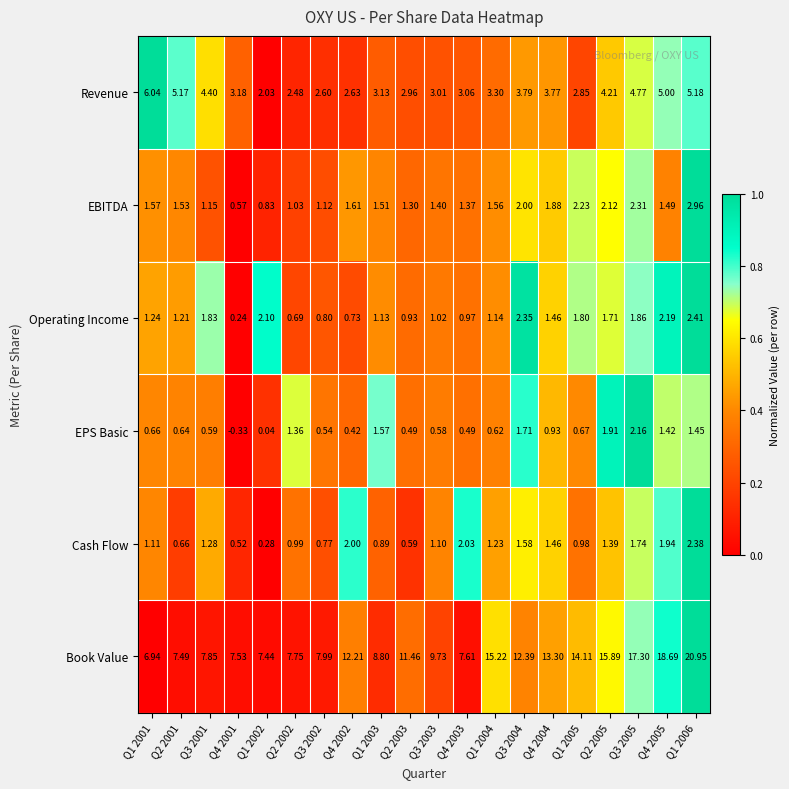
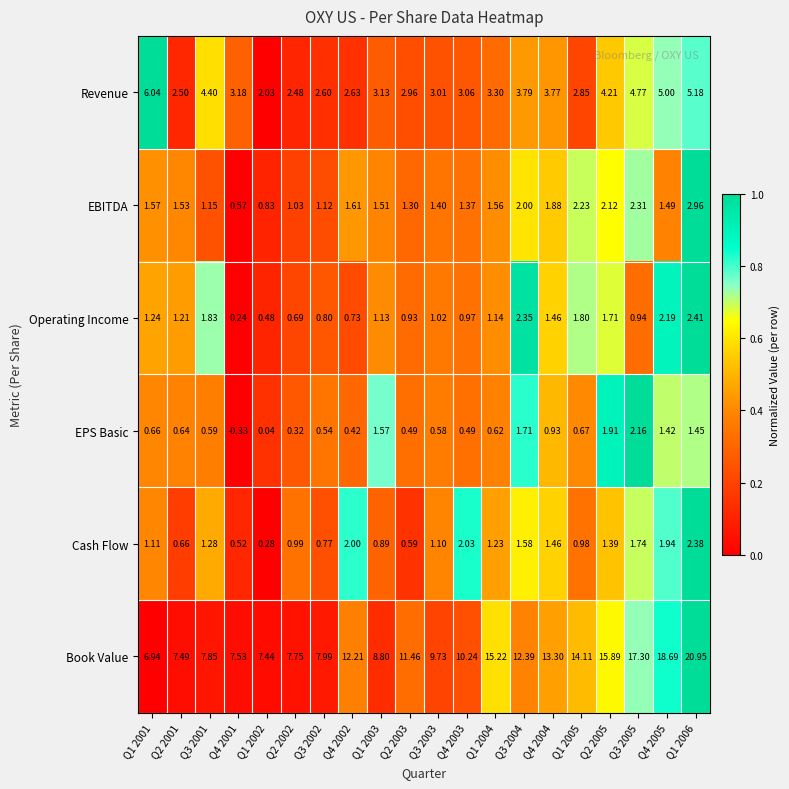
  {
    "Revenue": {
      "Q1 2001": 6.04,
-     "Q2 2001": 5.17,
+     "Q2 2001": 2.50,
      "Q3 2001": 4.40,
      "Q4 2001": 3.18,
      "Q1 2002": 2.03,
      "Q2 2002": 2.48,
      "Q3 2002": 2.60,
      "Q4 2002": 2.63,
      "Q1 2003": 3.13,
      "Q2 2003": 2.96,
      "Q3 2003": 3.01,
      "Q4 2003": 3.06,
      "Q1 2004": 3.30,
      "Q3 2004": 3.79,
      "Q4 2004": 3.77,
      "Q1 2005": 2.85,
      "Q2 2005": 4.21,
      "Q4 2005": 5.00,
      "Q1 2006": 5.18
    },
    "EBITDA": {
      "Q1 2001": 1.57,
      "Q2 2001": 1.53,
      "Q3 2001": 1.15,
      "Q4 2001": 0.57,
      "Q1 2002": 0.83,
      "Q2 2002": 1.03,
      "Q3 2002": 1.12,
      "Q4 2002": 1.61,
      "Q1 2003": 1.51,
      "Q2 2003": 1.30,
      "Q3 2003": 1.40,
      "Q4 2003": 1.37,
      "Q1 2004": 1.56,
      "Q3 2004": 2.00,
      "Q4 2004": 1.88,
      "Q1 2005": 2.23,
      "Q2 2005": 2.12,
      "Q3 2005": 2.31,
      "Q4 2005": 1.49,
      "Q1 2006": 2.96
    },
    "Operating Income": {
      "Q1 2001": 1.24,
      "Q2 2001": 1.21,
      "Q3 2001": 1.83,
      "Q4 2001": 0.24,
-     "Q1 2002": 2.10,
+     "Q1 2002": 0.48,
      "Q2 2002": 0.69,
      "Q3 2002": 0.80,
      "Q4 2002": 0.73,
      "Q1 2003": 1.13,
      "Q2 2003": 0.93,
      "Q3 2003": 1.02,
      "Q4 2003": 0.97,
      "Q1 2004": 1.14,
      "Q3 2004": 2.35,
      "Q4 2004": 1.46,
      "Q1 2005": 1.80,
      "Q2 2005": 1.71,
-     "Q3 2005": 1.86,
+     "Q3 2005": 0.94,
      "Q4 2005": 2.19,
      "Q1 2006": 2.41
    },
    "EPS Basic": {
      "Q1 2001": 0.66,
      "Q2 2001": 0.64,
      "Q3 2001": 0.59,
      "Q4 2001": -0.33,
      "Q1 2002": 0.04,
-     "Q2 2002": 1.36,
+     "Q2 2002": 0.32,
      "Q3 2002": 0.54,
      "Q4 2002": 0.42,
      "Q1 2003": 1.57,
      "Q2 2003": 0.49,
      "Q3 2003": 0.58,
      "Q4 2003": 0.49,
      "Q1 2004": 0.62,
      "Q3 2004": 1.71,
      "Q4 2004": 0.93,
      "Q1 2005": 0.67,
      "Q2 2005": 1.91,
      "Q3 2005": 2.16,
      "Q4 2005": 1.42,
      "Q1 2006": 1.45
    },
    "Cash Flow": {
      "Q1 2001": 1.11,
      "Q2 2001": 0.66,
      "Q3 2001": 1.28,
      "Q4 2001": 0.52,
      "Q1 2002": 0.28,
      "Q2 2002": 0.99,
      "Q3 2002": 0.77,
      "Q4 2002": 2.00,
      "Q1 2003": 0.89,
      "Q2 2003": 0.59,
      "Q3 2003": 1.10,
      "Q4 2003": 2.03,
      "Q1 2004": 1.23,
      "Q3 2004": 1.58,
      "Q4 2004": 1.46,
      "Q1 2005": 0.98,
      "Q2 2005": 1.39,
      "Q3 2005": 1.74,
      "Q4 2005": 1.94,
      "Q1 2006": 2.38
    },
    "Book Value": {
      "Q1 2001": 6.94,
      "Q2 2001": 7.49,
      "Q3 2001": 7.85,
      "Q4 2001": 7.53,
      "Q1 2002": 7.44,
      "Q2 2002": 7.75,
      "Q3 2002": 7.99,
      "Q4 2002": 12.21,
      "Q1 2003": 8.80,
      "Q2 2003": 11.46,
      "Q3 2003": 9.73,
-     "Q4 2003": 7.61,
+     "Q4 2003": 10.24,
      "Q1 2004": 15.22,
      "Q3 2004": 12.39,
      "Q4 2004": 13.30,
      "Q1 2005": 14.11,
      "Q2 2005": 15.89,
      "Q3 2005": 17.30,
      "Q4 2005": 18.69,
      "Q1 2006": 20.95
    }
  }
